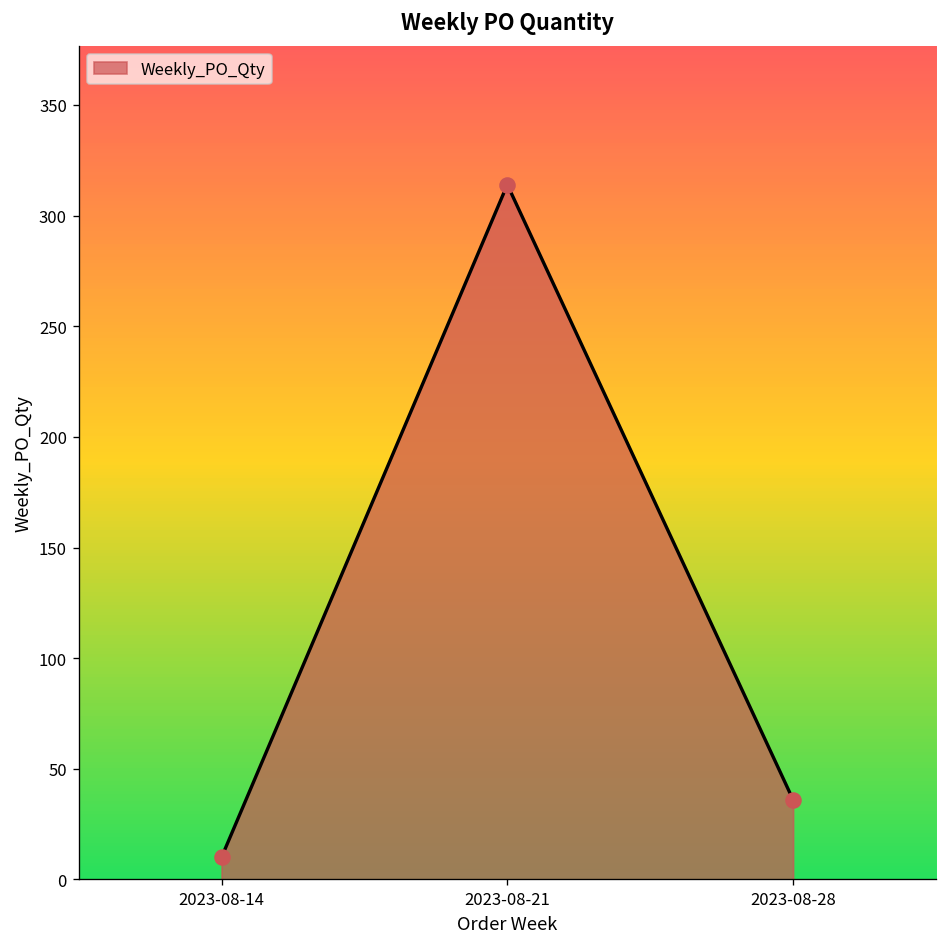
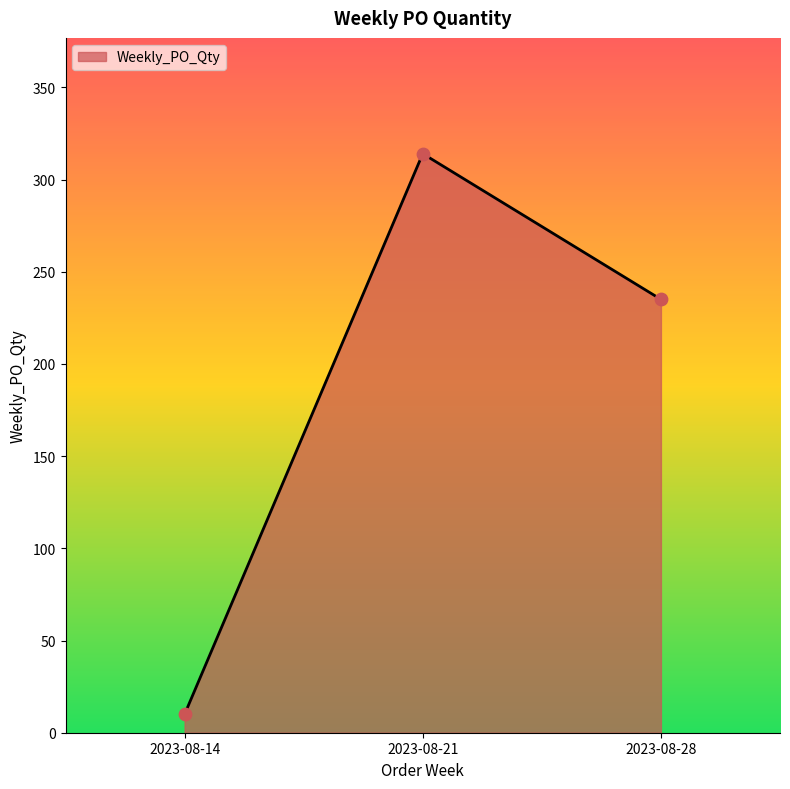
  {
    "2023-08-14": 10,
    "2023-08-21": 314,
-   "2023-08-28": 36
+   "2023-08-28": 235
  }
